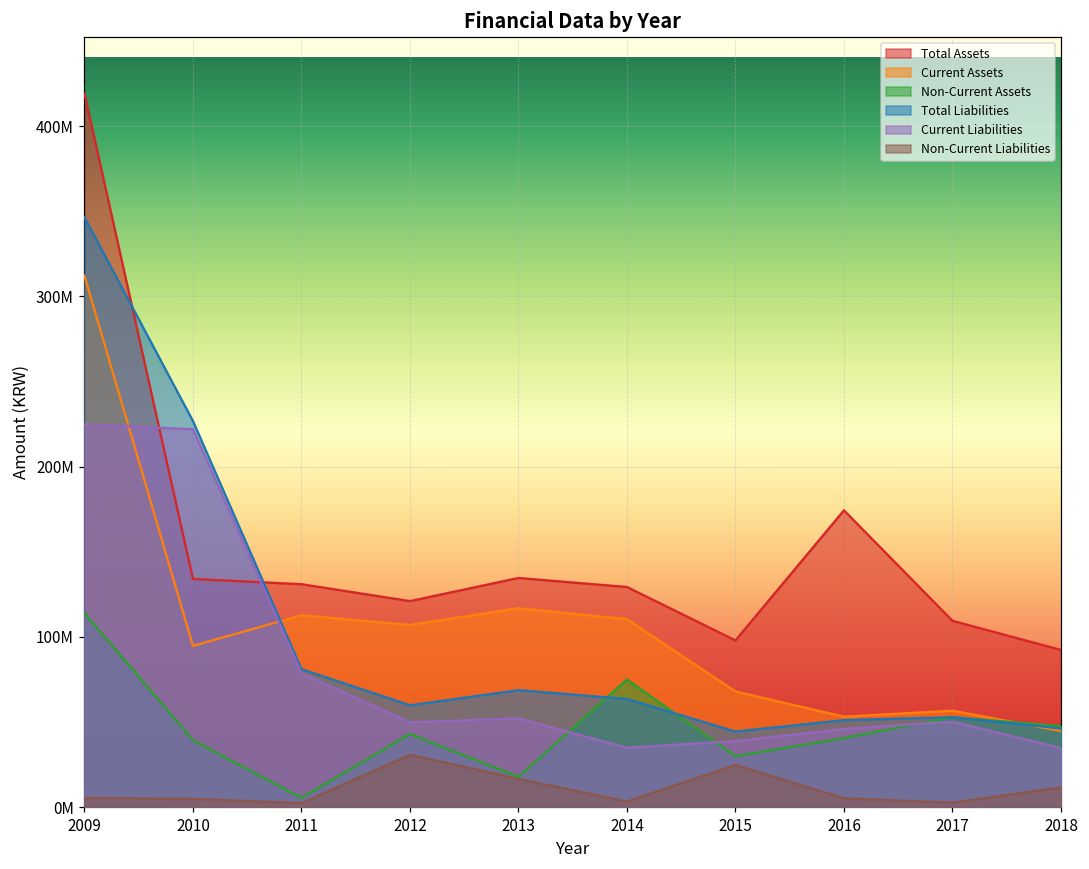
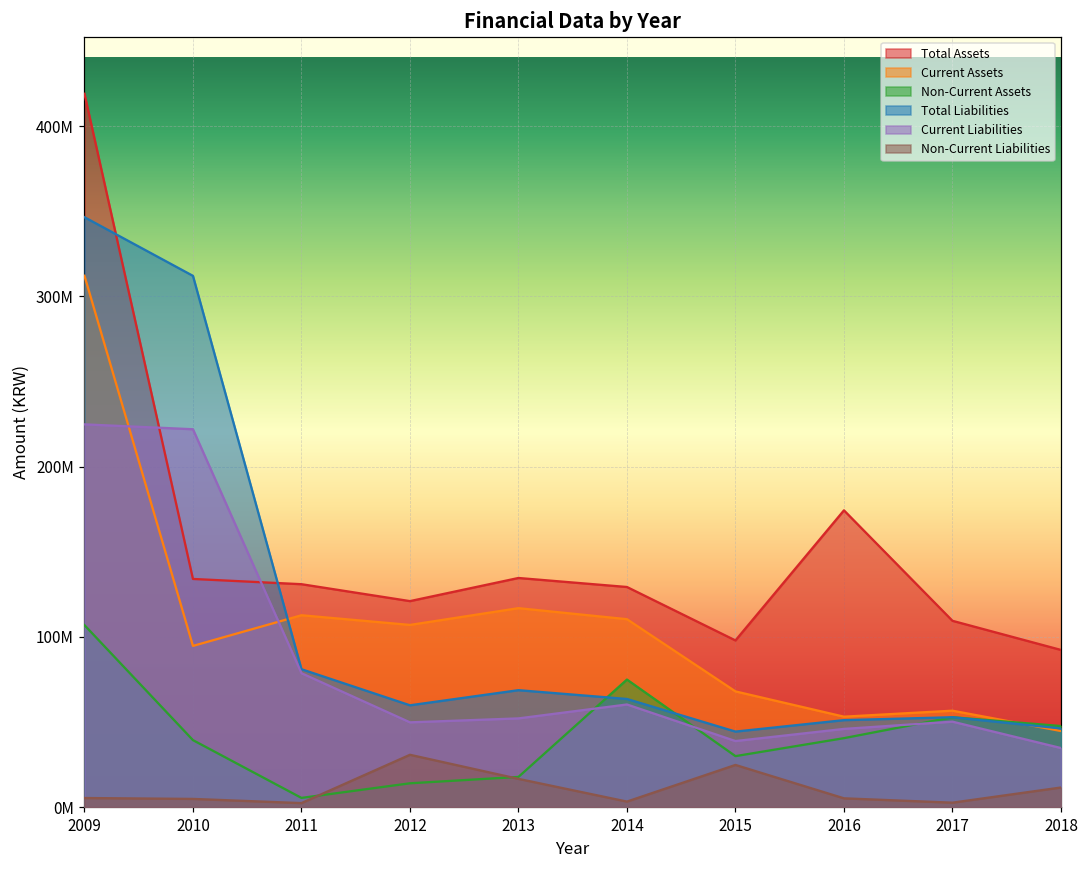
  {
    "Total Assets": {
      "2009": 419000000,
      "2010": 134000000,
      "2011": 131000000,
      "2012": 121000000,
      "2013": 135000000,
      "2014": 129000000,
      "2015": 98000000,
      "2016": 174000000,
      "2017": 109000000,
      "2018": 92000000
    },
    "Current Assets": {
      "2009": 312000000,
      "2010": 95000000,
      "2011": 113000000,
      "2012": 107000000,
      "2013": 117000000,
      "2014": 110000000,
      "2015": 68000000,
      "2016": 53000000,
      "2017": 57000000
    },
    "Non-Current Assets": {
-     "2009": 114000000,
+     "2009": 107000000,
      "2010": 39000000,
      "2011": 5000000,
-     "2012": 43000000,
+     "2012": 14000000,
      "2014": 75000000,
      "2015": 30000000,
      "2016": 41000000
    },
    "Total Liabilities": {
      "2009": 347000000,
-     "2010": 227000000,
+     "2010": 312000000,
      "2011": 81000000,
      "2012": 60000000,
      "2013": 69000000,
      "2014": 64000000,
      "2015": 44000000,
      "2016": 51000000
    },
    "Current Liabilities": {
      "2009": 225000000,
      "2010": 222000000,
      "2011": 79000000,
      "2012": 50000000,
      "2013": 52000000,
-     "2014": 35000000,
+     "2014": 60000000,
      "2015": 39000000,
      "2016": 46000000,
      "2017": 50000000,
      "2018": 35000000
    },
    "Non-Current Liabilities": {
      "2009": 5000000,
      "2010": 5000000,
      "2011": 2000000,
      "2012": 31000000,
      "2014": 3000000,
      "2015": 25000000,
      "2016": 5000000,
      "2017": 3000000,
      "2018": 12000000
    }
  }
